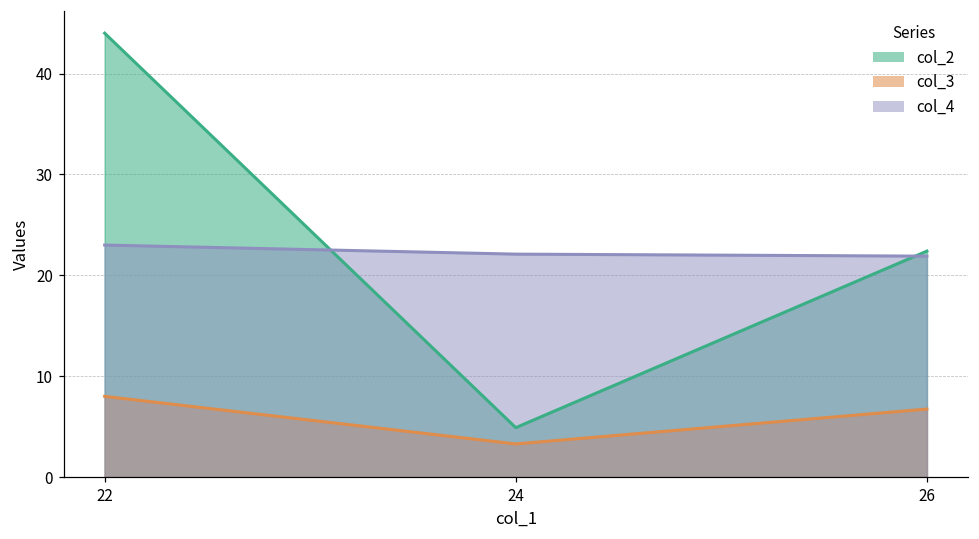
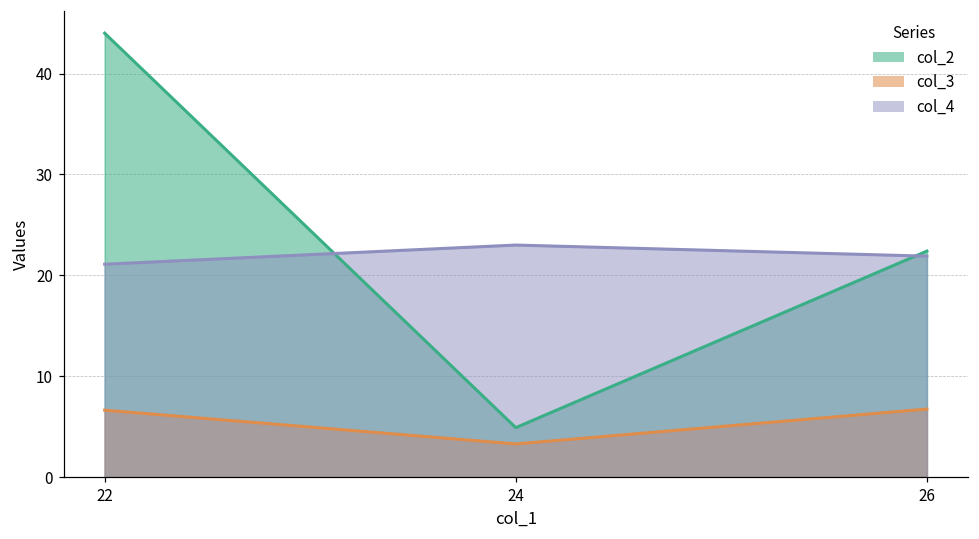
  {
    "col_2": {
      "22": 44,
      "24": 5,
      "26": 22
    },
    "col_3": {
-     "22": 8,
+     "22": 7,
      "24": 3,
      "26": 7
    },
    "col_4": {
-     "22": 23,
-     "24": 22,
+     "22": 21,
+     "24": 23,
      "26": 22
    }
  }
